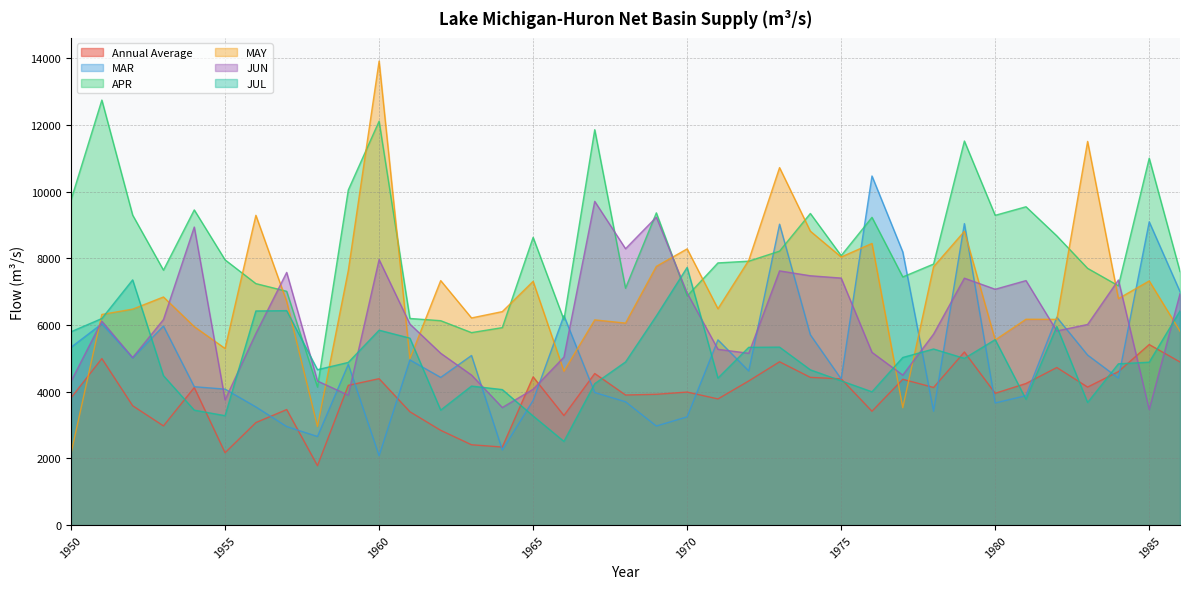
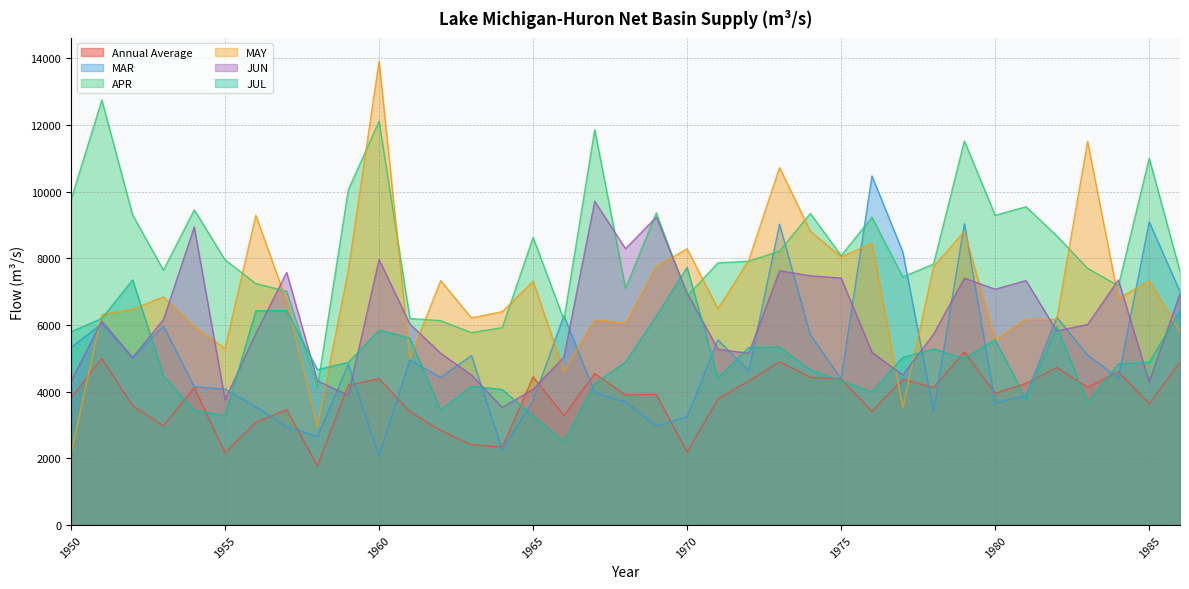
  {
    "Annual Average": {
      "1950": 3800,
      "1955": 2200,
      "1960": 4400,
      "1965": 4400,
-     "1970": 4000,
+     "1970": 2200,
      "1980": 4000,
-     "1985": 5400
+     "1985": 3600
    },
    "MAY": {
      "1950": 2200,
      "1955": 5300,
      "1960": 13900,
      "1965": 7300,
      "1970": 8300,
      "1985": 7300
    },
    "JUN": {
      "1950": 4300,
      "1955": 3800,
      "1960": 8000,
      "1965": 4100,
      "1970": 7000,
      "1975": 7400,
      "1980": 7100,
-     "1985": 3500
+     "1985": 4300
    }
  }
